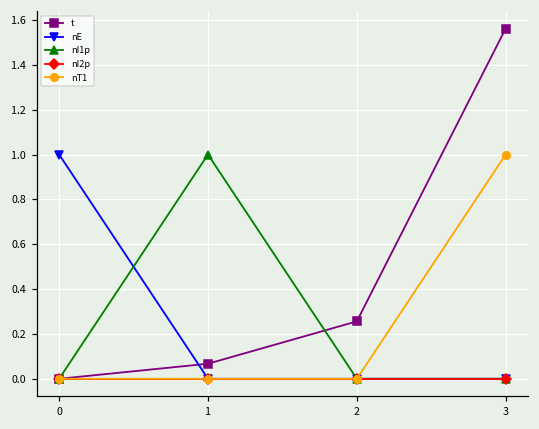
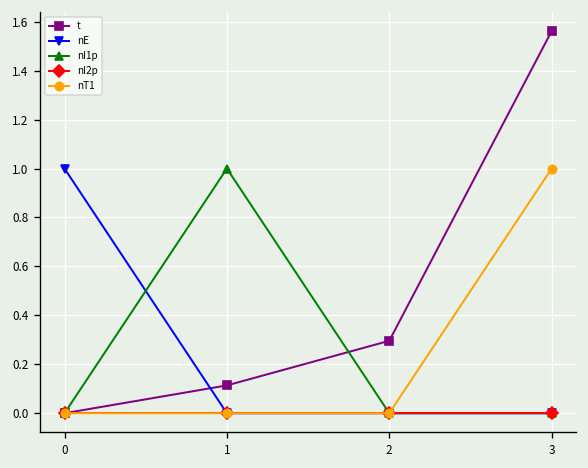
  {
    "t": {
-     "1": 0.07,
-     "2": 0.26,
+     "1": 0.11,
+     "2": 0.30,
      "3": 1.56
    },
    "nE": {
      "0": 1.00
    },
    "nI1p": {
      "1": 1.00
    },
    "nT1": {
      "3": 1.00
    }
  }
